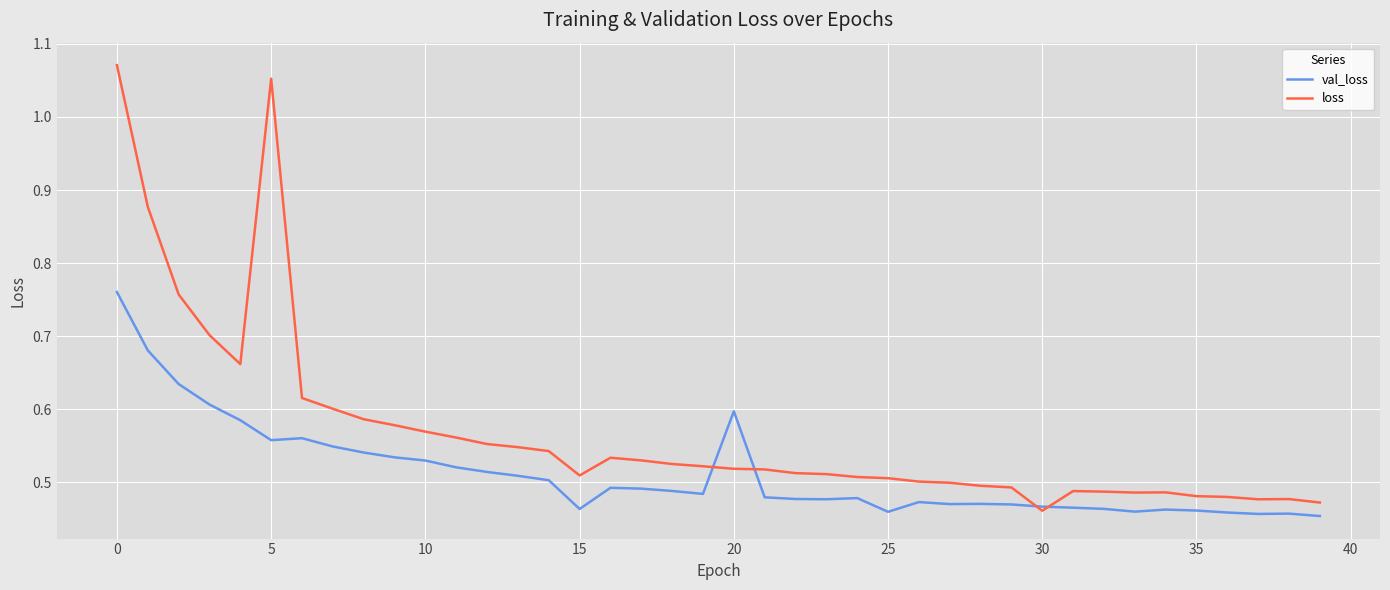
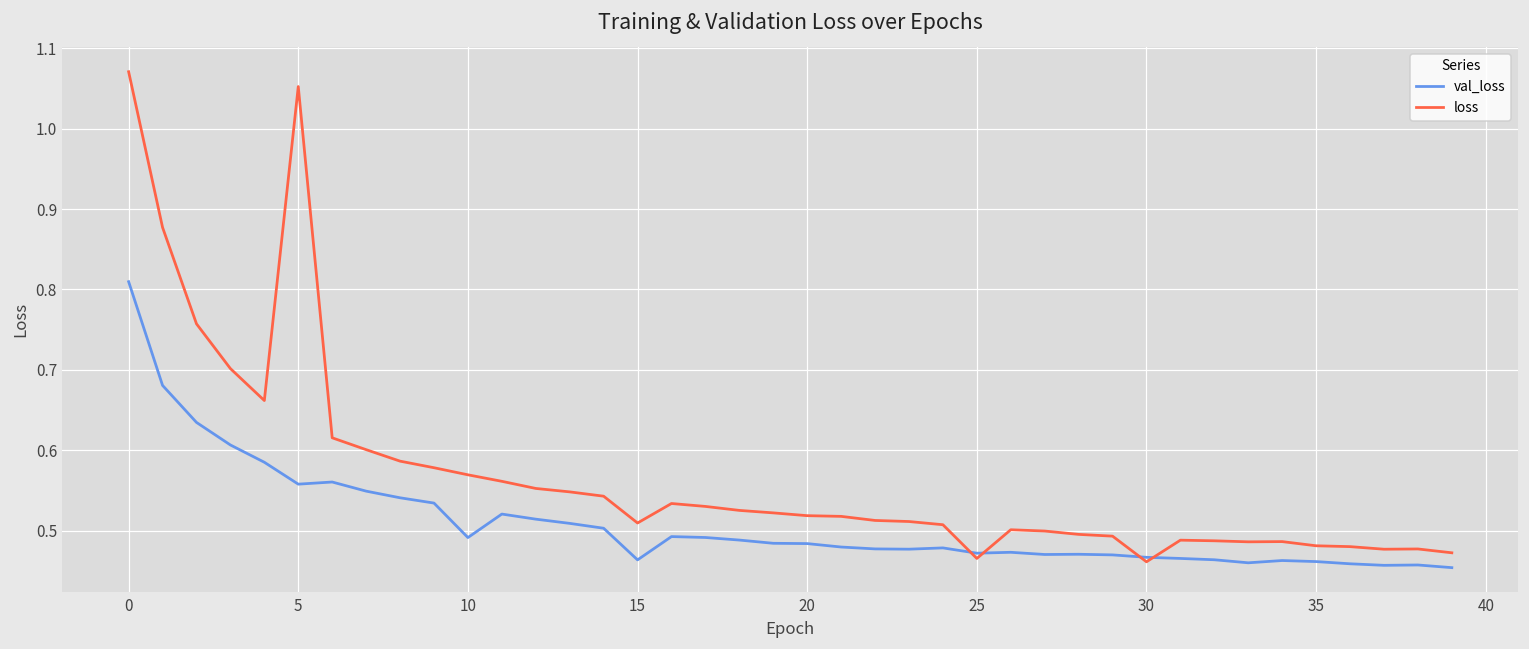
  {
    "val_loss": {
-     "0": 0.76,
+     "0": 0.81,
      "5": 0.56,
-     "10": 0.53,
+     "10": 0.49,
      "15": 0.46,
-     "20": 0.60,
-     "25": 0.46,
+     "20": 0.48,
+     "25": 0.47,
      "30": 0.47,
      "35": 0.46
    },
    "loss": {
      "0": 1.07,
      "5": 1.05,
      "10": 0.57,
      "15": 0.51,
      "20": 0.52,
-     "25": 0.51,
+     "25": 0.47,
      "30": 0.46,
      "35": 0.48
    }
  }
